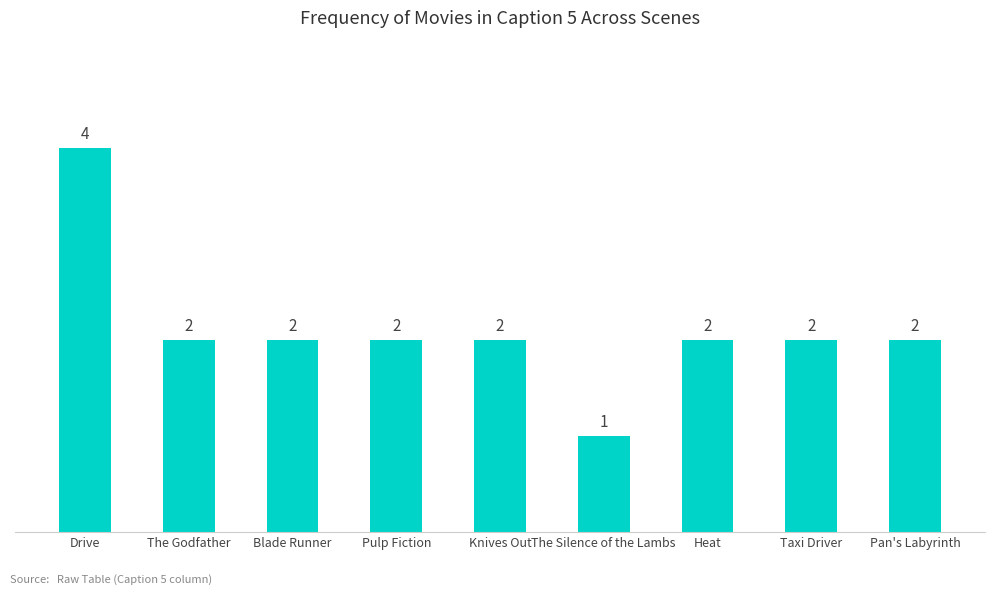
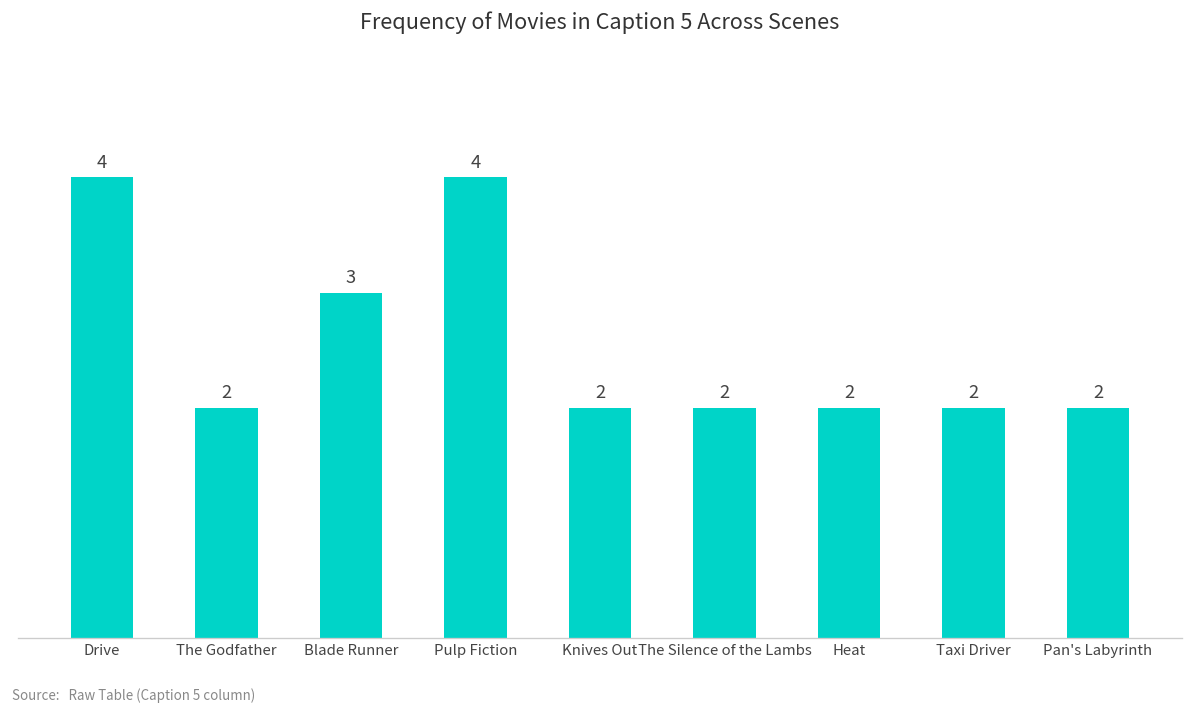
  {
    "Drive": 4,
    "The Godfather": 2,
-   "Blade Runner": 2,
-   "Pulp Fiction": 2,
+   "Blade Runner": 3,
+   "Pulp Fiction": 4,
    "Knives Out": 2,
-   "The Silence of the Lambs": 1,
+   "The Silence of the Lambs": 2,
    "Heat": 2,
    "Taxi Driver": 2,
    "Pan's Labyrinth": 2
  }
